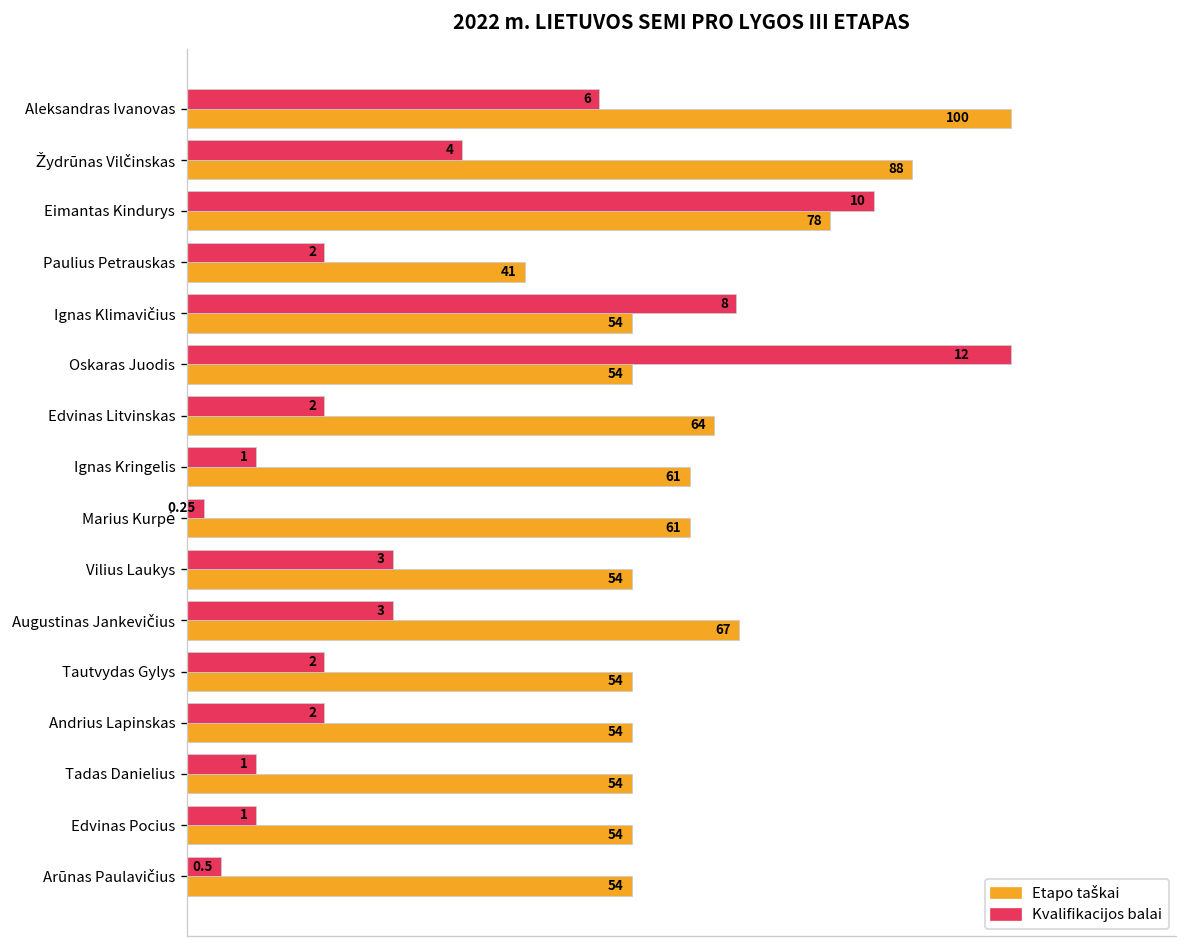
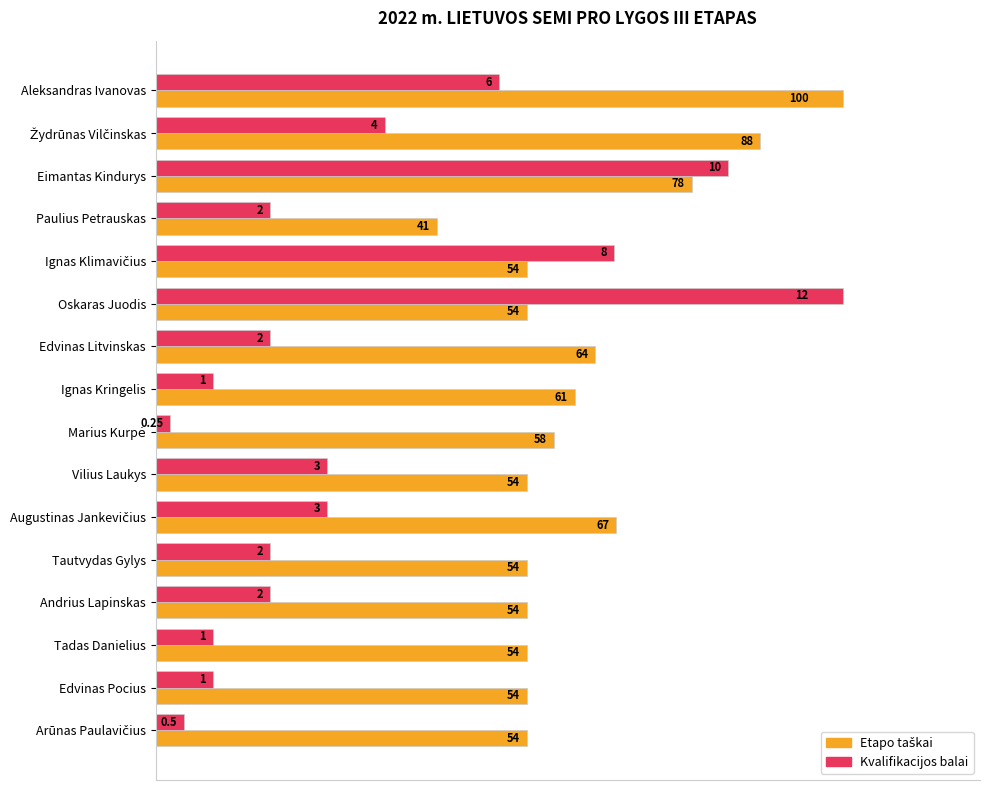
  {
    "Etapo taškai": {
      "Aleksandras Ivanovas": 100,
      "Žydrūnas Vilčinskas": 88,
      "Eimantas Kindurys": 78,
      "Paulius Petrauskas": 41,
      "Ignas Klimavičius": 54,
      "Oskaras Juodis": 54,
      "Edvinas Litvinskas": 64,
      "Ignas Kringelis": 61,
-     "Marius Kurpė": 61,
+     "Marius Kurpė": 58,
      "Vilius Laukys": 54,
      "Augustinas Jankevičius": 67,
      "Tautvydas Gylys": 54,
      "Andrius Lapinskas": 54,
      "Tadas Danielius": 54,
      "Edvinas Pocius": 54,
      "Arūnas Paulavičius": 54
    }
  }
